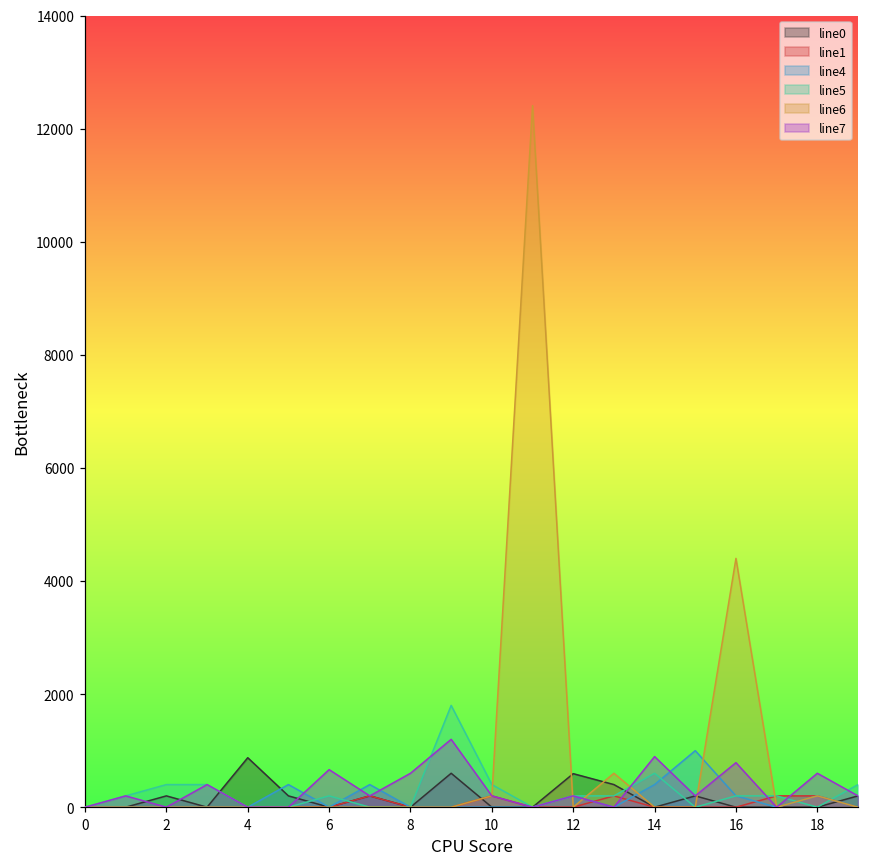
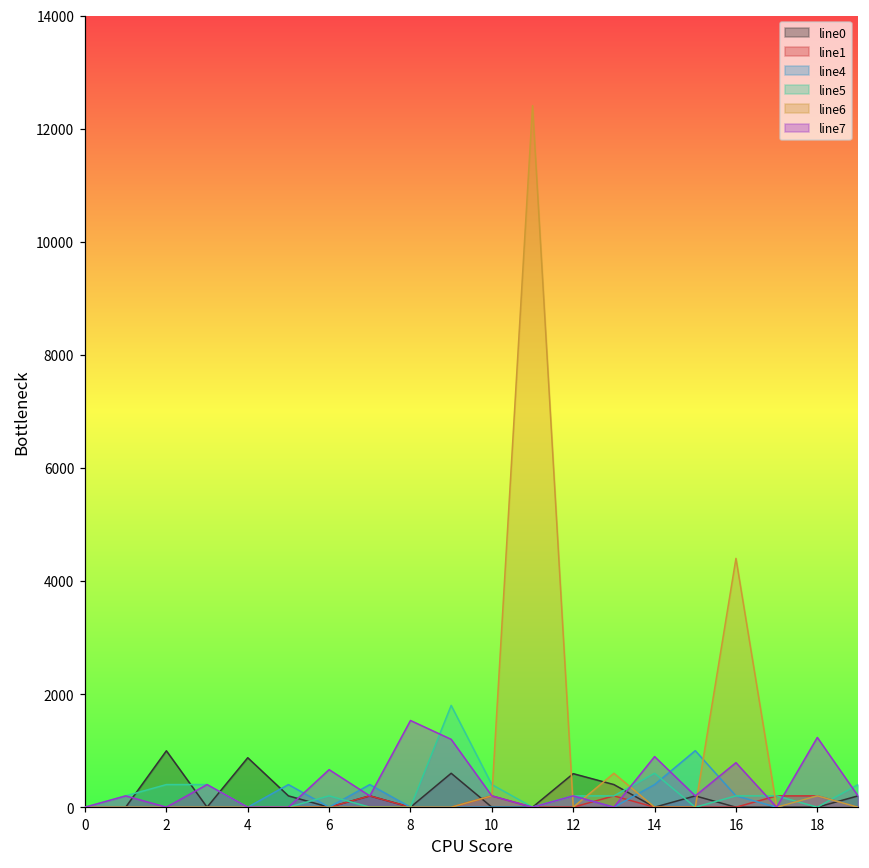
  {
    "line0": {
-     "2": 200,
+     "2": 1000,
      "4": 900,
      "12": 600
    },
    "line7": {
      "6": 700,
-     "8": 600,
+     "8": 1500,
      "14": 900,
      "16": 800,
-     "18": 600
+     "18": 1200
    }
  }
